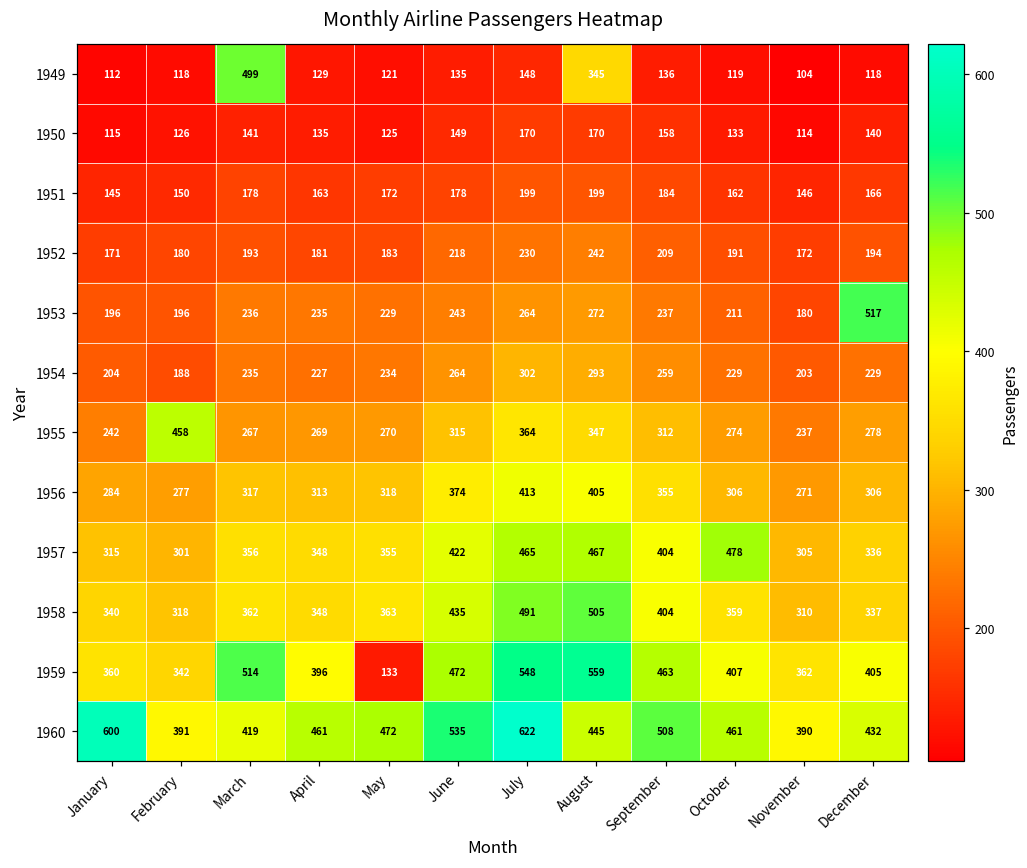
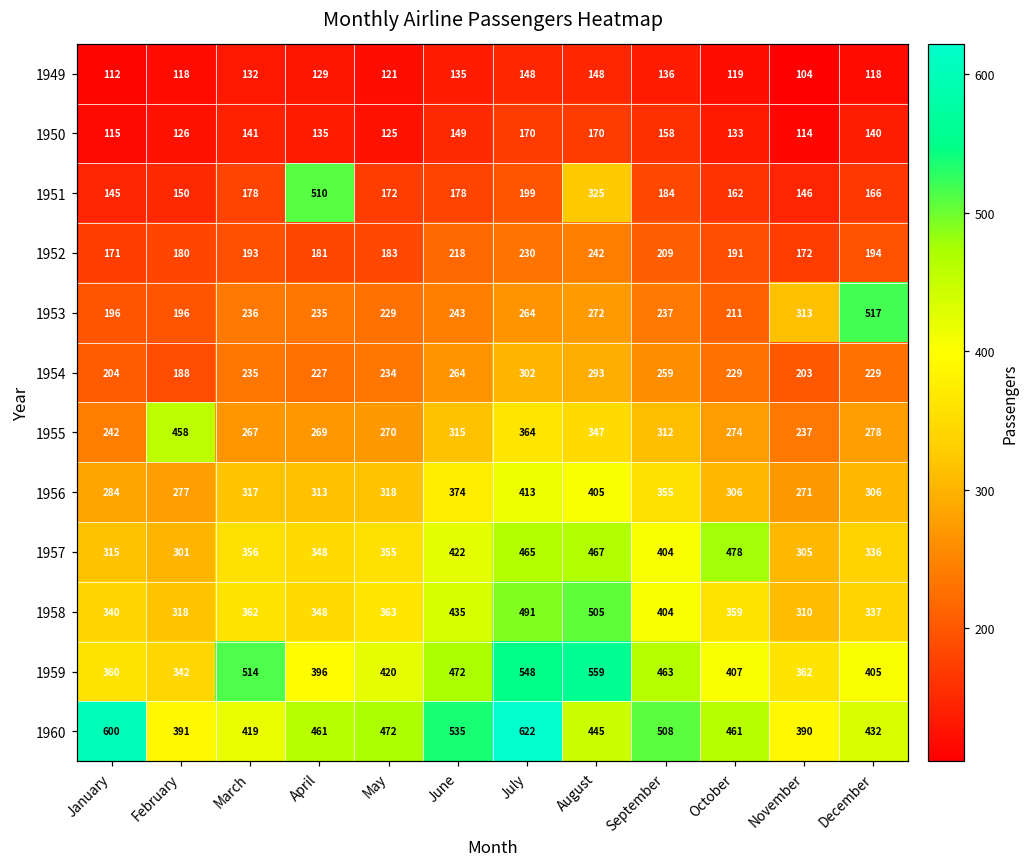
  {
    "1949": {
      "January": 112,
      "February": 118,
-     "March": 499,
+     "March": 132,
      "April": 129,
      "May": 121,
      "June": 135,
      "July": 148,
-     "August": 345,
+     "August": 148,
      "September": 136,
      "October": 119,
      "November": 104,
      "December": 118
    },
    "1950": {
      "January": 115,
      "February": 126,
      "March": 141,
      "April": 135,
      "May": 125,
      "June": 149,
      "July": 170,
      "August": 170,
      "September": 158,
      "October": 133,
      "November": 114,
      "December": 140
    },
    "1951": {
      "January": 145,
      "February": 150,
      "March": 178,
-     "April": 163,
+     "April": 510,
      "May": 172,
      "June": 178,
      "July": 199,
-     "August": 199,
+     "August": 325,
      "September": 184,
      "October": 162,
      "November": 146,
      "December": 166
    },
    "1952": {
      "January": 171,
      "February": 180,
      "March": 193,
      "April": 181,
      "May": 183,
      "June": 218,
      "July": 230,
      "August": 242,
      "September": 209,
      "October": 191,
      "November": 172,
      "December": 194
    },
    "1953": {
      "January": 196,
      "February": 196,
      "March": 236,
      "April": 235,
      "May": 229,
      "June": 243,
      "July": 264,
      "August": 272,
      "September": 237,
      "October": 211,
-     "November": 180,
+     "November": 313,
      "December": 517
    },
    "1954": {
      "January": 204,
      "February": 188,
      "March": 235,
      "April": 227,
      "May": 234,
      "June": 264,
      "July": 302,
      "August": 293,
      "September": 259,
      "October": 229,
      "November": 203,
      "December": 229
    },
    "1955": {
      "January": 242,
      "February": 458,
      "March": 267,
      "April": 269,
      "May": 270,
      "June": 315,
      "July": 364,
      "August": 347,
      "September": 312,
      "October": 274,
      "November": 237,
      "December": 278
    },
    "1956": {
      "January": 284,
      "February": 277,
      "March": 317,
      "April": 313,
      "May": 318,
      "June": 374,
      "July": 413,
      "August": 405,
      "September": 355,
      "October": 306,
      "November": 271,
      "December": 306
    },
    "1957": {
      "January": 315,
      "February": 301,
      "March": 356,
      "April": 348,
      "May": 355,
      "June": 422,
      "July": 465,
      "August": 467,
      "September": 404,
      "October": 478,
      "November": 305,
      "December": 336
    },
    "1958": {
      "January": 340,
      "February": 318,
      "March": 362,
      "April": 348,
      "May": 363,
      "June": 435,
      "July": 491,
      "August": 505,
      "September": 404,
      "October": 359,
      "November": 310,
      "December": 337
    },
    "1959": {
      "January": 360,
      "February": 342,
      "March": 514,
      "April": 396,
-     "May": 133,
+     "May": 420,
      "June": 472,
      "July": 548,
      "August": 559,
      "September": 463,
      "October": 407,
      "November": 362,
      "December": 405
    },
    "1960": {
      "January": 600,
      "February": 391,
      "March": 419,
      "April": 461,
      "May": 472,
      "June": 535,
      "July": 622,
      "August": 445,
      "September": 508,
      "October": 461,
      "November": 390,
      "December": 432
    }
  }
